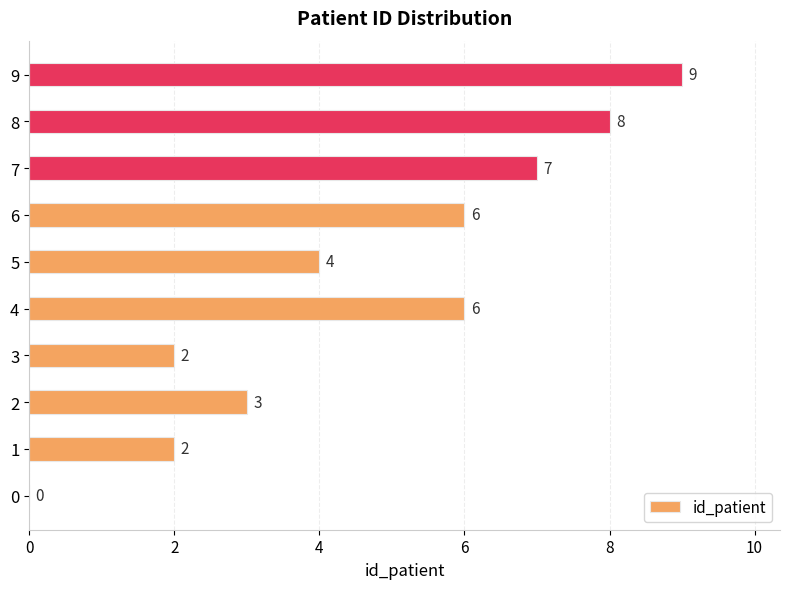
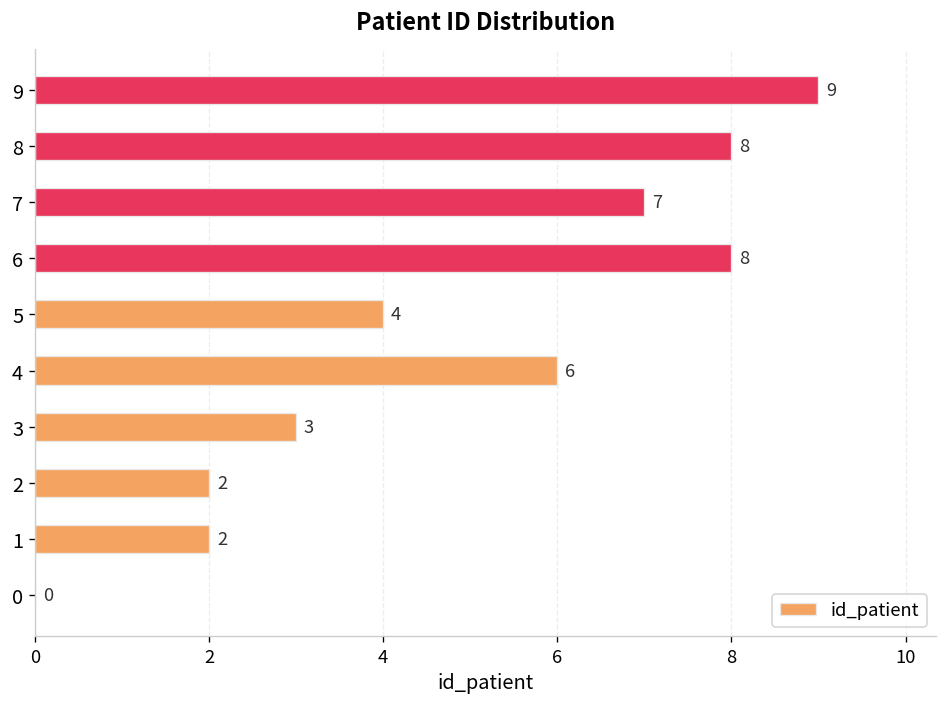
  {
    "9": 9,
    "8": 8,
    "7": 7,
-   "6": 6,
+   "6": 8,
    "5": 4,
    "4": 6,
-   "3": 2,
-   "2": 3,
+   "3": 3,
+   "2": 2,
    "1": 2,
    "0": 0
  }
